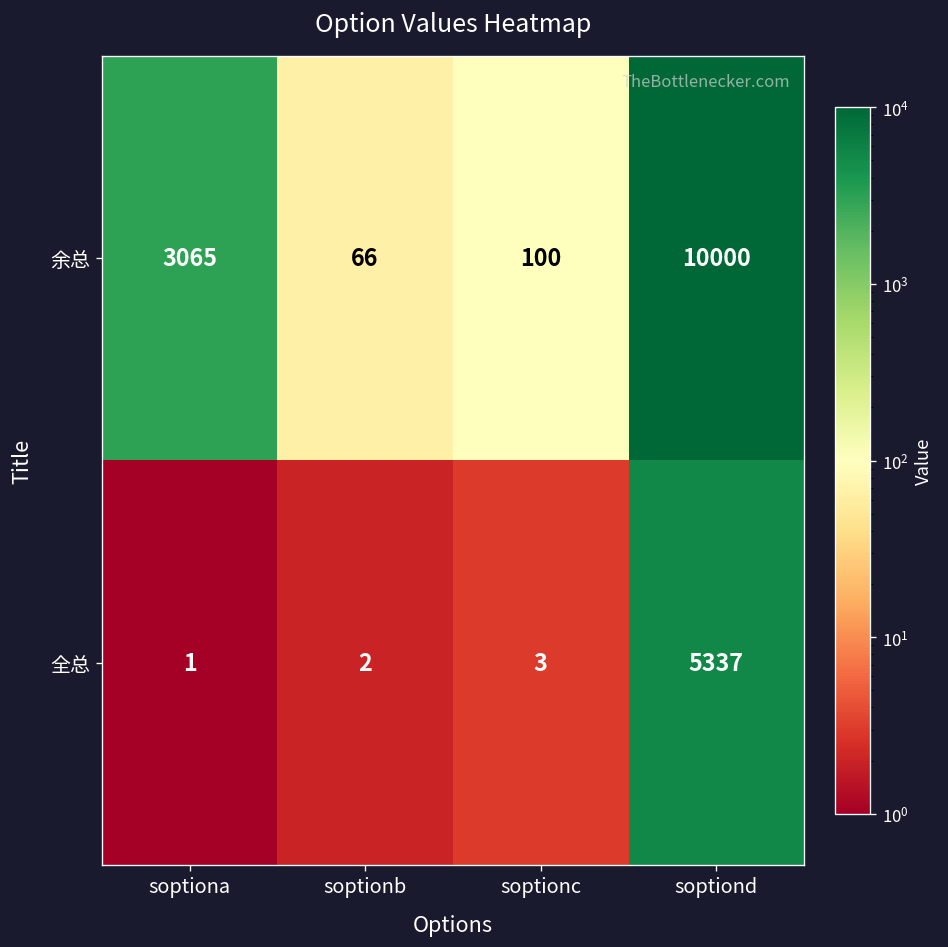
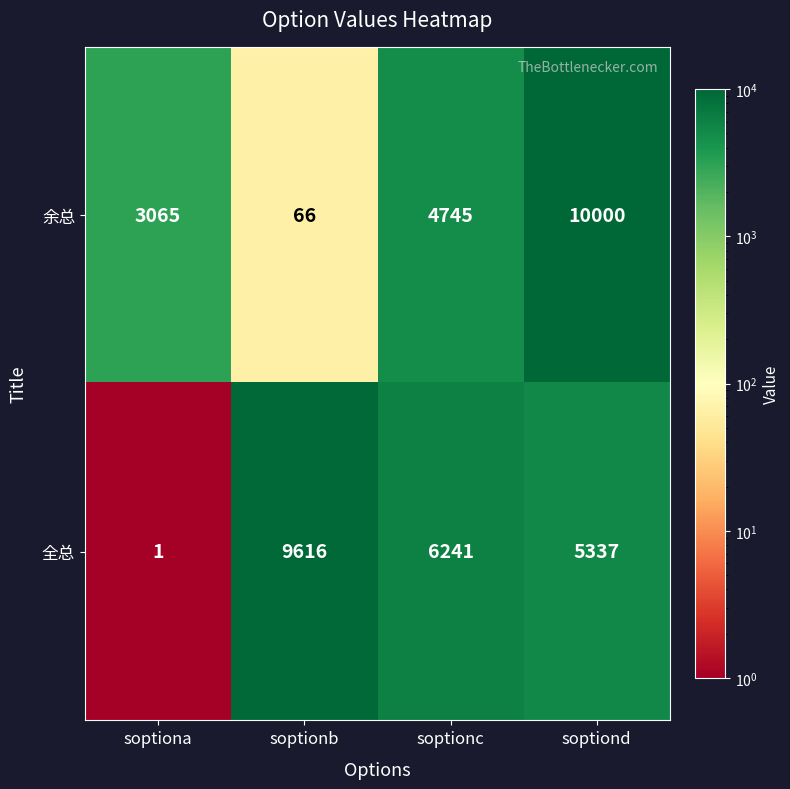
  {
    "余总": {
      "soptiona": 3065,
      "soptionb": 66,
-     "soptionc": 100
+     "soptionc": 4745
    },
    "全总": {
      "soptiona": 1,
-     "soptionb": 2,
-     "soptionc": 3,
+     "soptionb": 9616,
+     "soptionc": 6241,
      "soptiond": 5337
    }
  }
